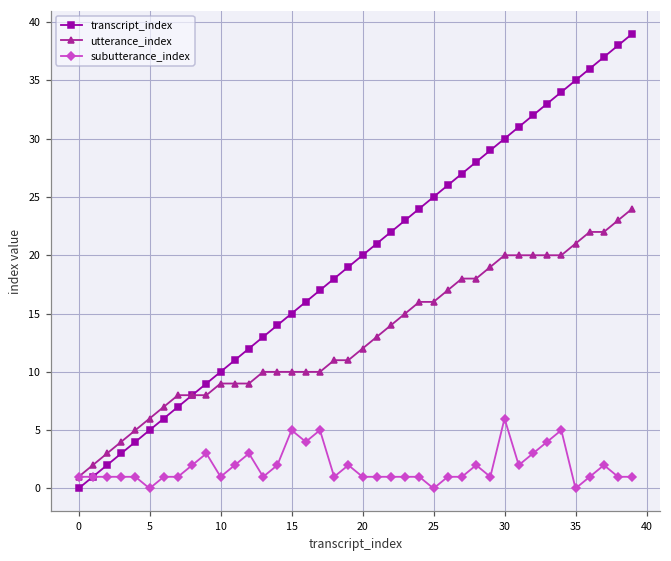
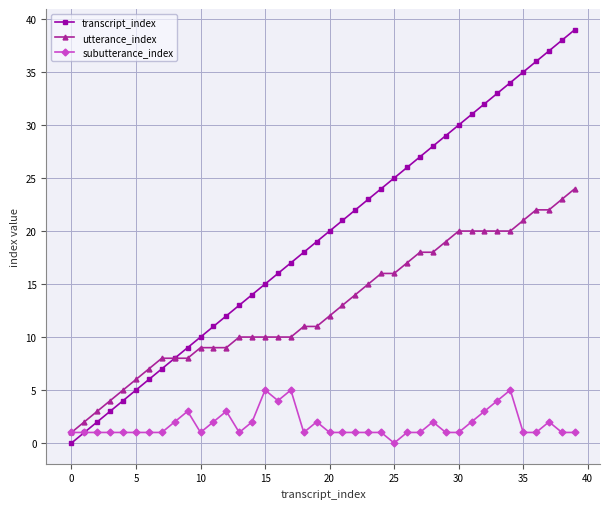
  {
    "subutterance_index": {
-     "5": 0,
+     "5": 1,
      "10": 1,
      "15": 5,
      "20": 1,
      "25": 0,
-     "30": 6,
-     "35": 0
+     "30": 1,
+     "35": 1
    }
  }
